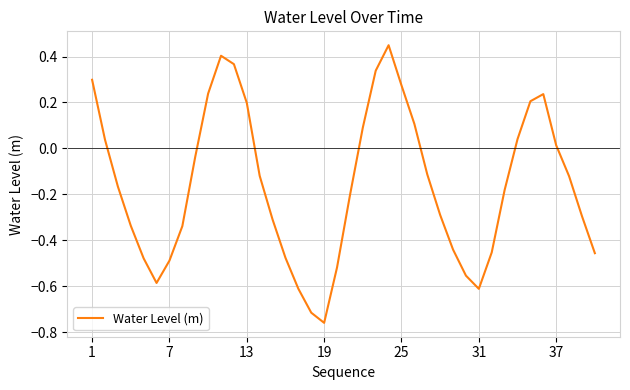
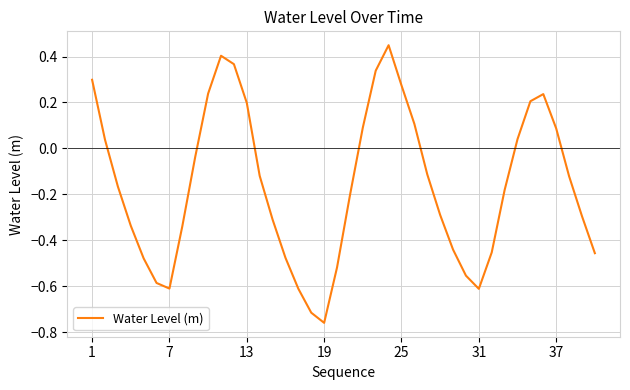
  {
    "1": 0.30,
-   "7": -0.49,
+   "7": -0.61,
    "13": 0.20,
    "19": -0.76,
    "25": 0.27,
    "31": -0.61,
-   "37": 0.01
+   "37": 0.09
  }
